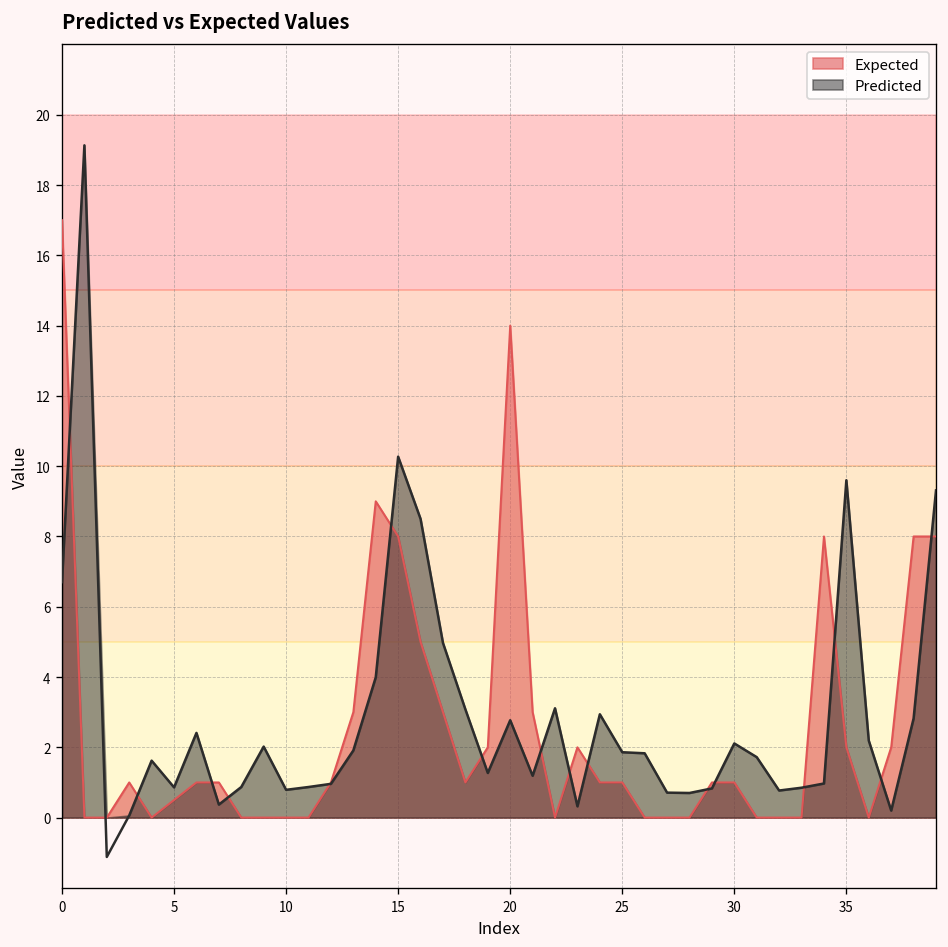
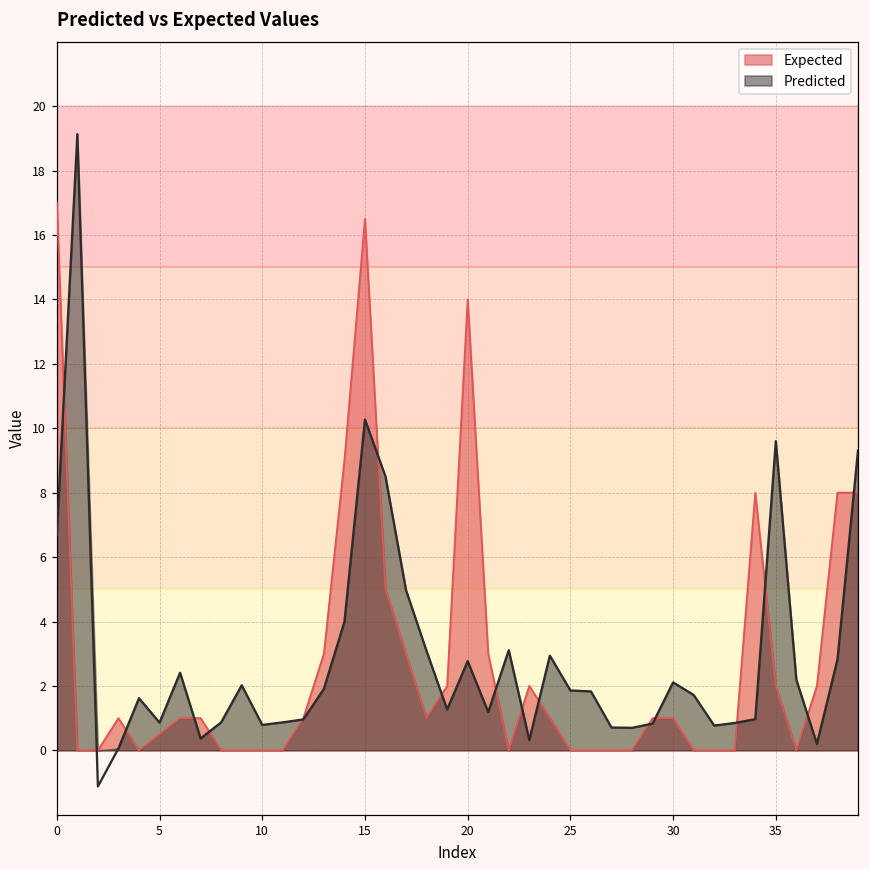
  {
    "Expected": {
      "0": 17.0,
      "5": 0.5,
      "10": 0.0,
-     "15": 8.0,
+     "15": 16.5,
      "20": 14.0,
-     "25": 1,
+     "25": 0,
      "30": 1.0,
      "35": 2.0
    }
  }
